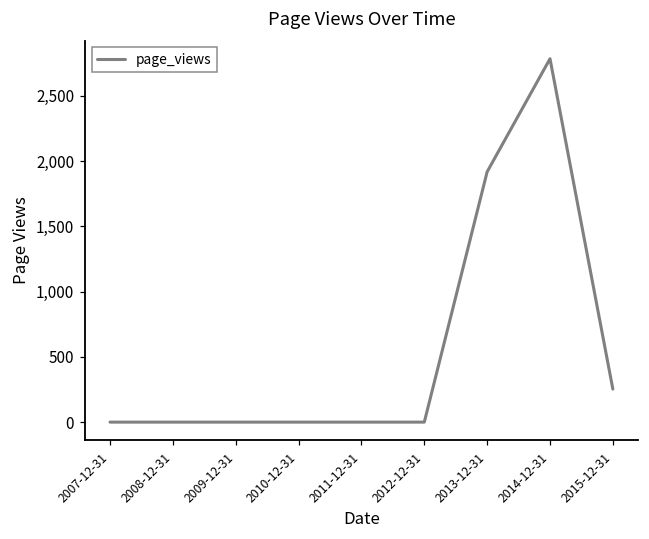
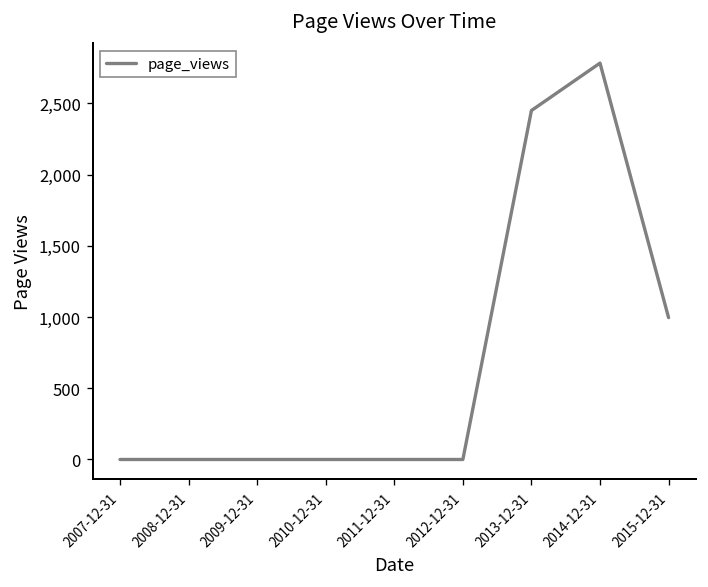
  {
    "2007-12-31": "0",
    "2008-12-31": "0",
    "2009-12-31": "0",
    "2010-12-31": "0",
    "2011-12-31": "0",
    "2012-12-31": "0",
-   "2013-12-31": "1,920",
+   "2013-12-31": "2,450",
    "2014-12-31": "2,780",
-   "2015-12-31": "250"
+   "2015-12-31": "1,000"
  }
